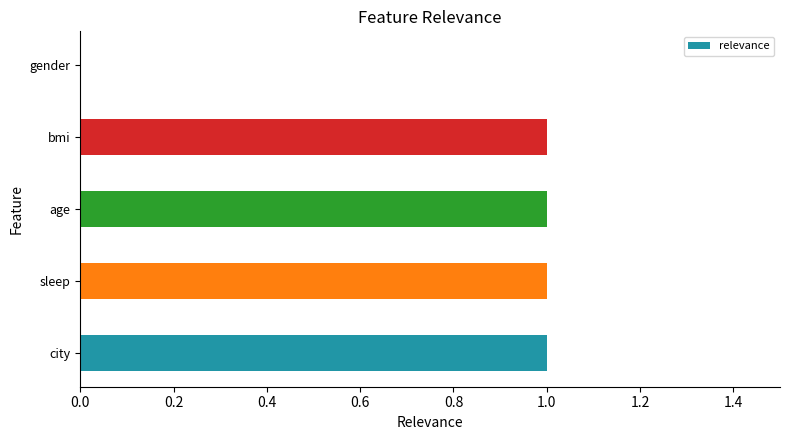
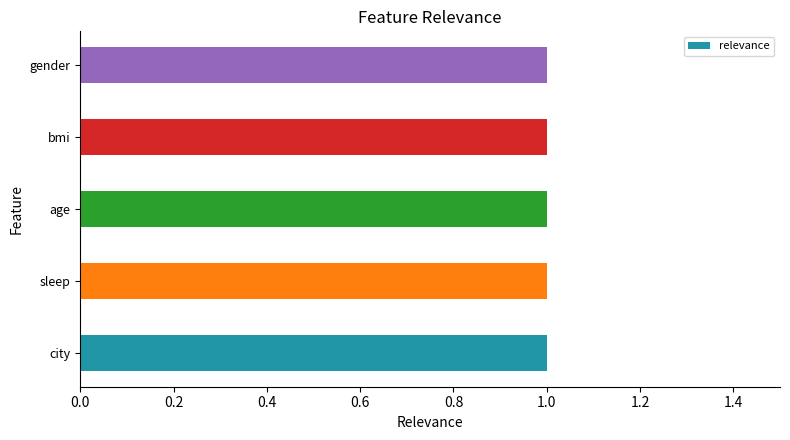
  {
-   "gender": 0,
+   "gender": 1,
    "bmi": 1,
    "age": 1,
    "sleep": 1,
    "city": 1
  }
